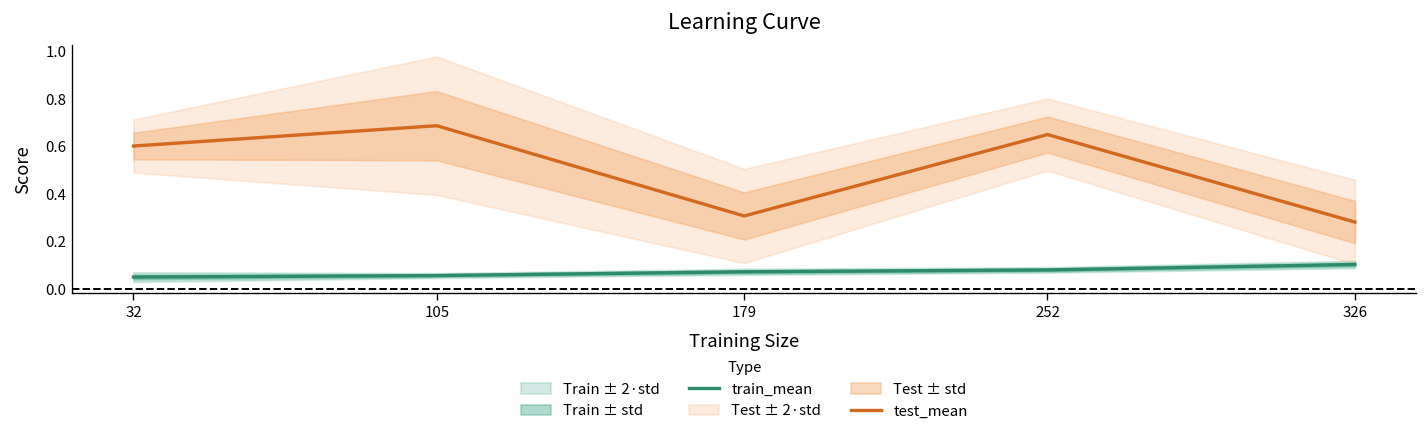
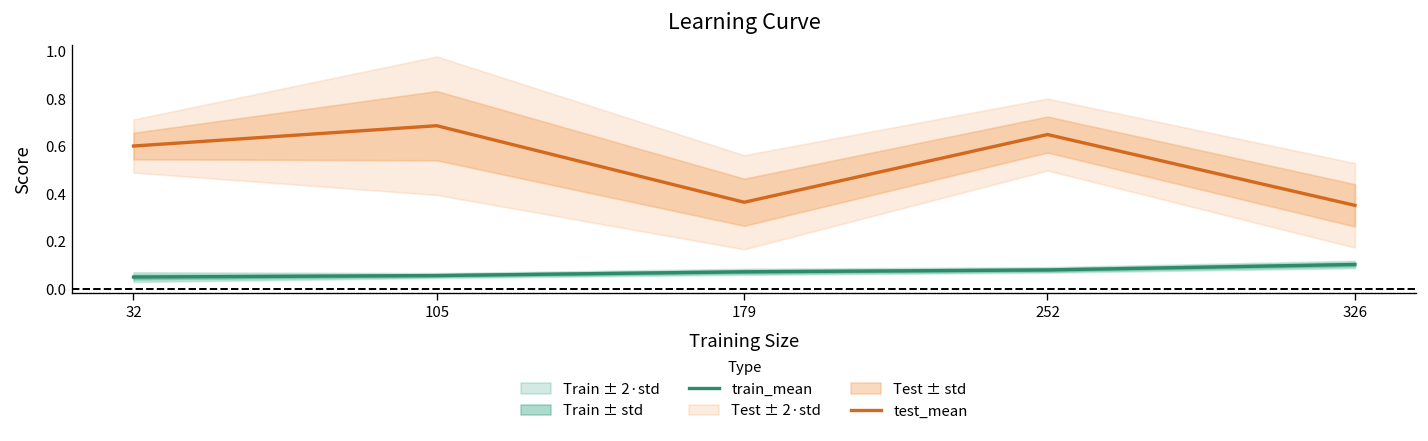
  {
    "test_mean": {
      "32": 0.60,
      "105": 0.69,
-     "179": 0.31,
+     "179": 0.37,
      "252": 0.65,
-     "326": 0.28
+     "326": 0.35
    }
  }
